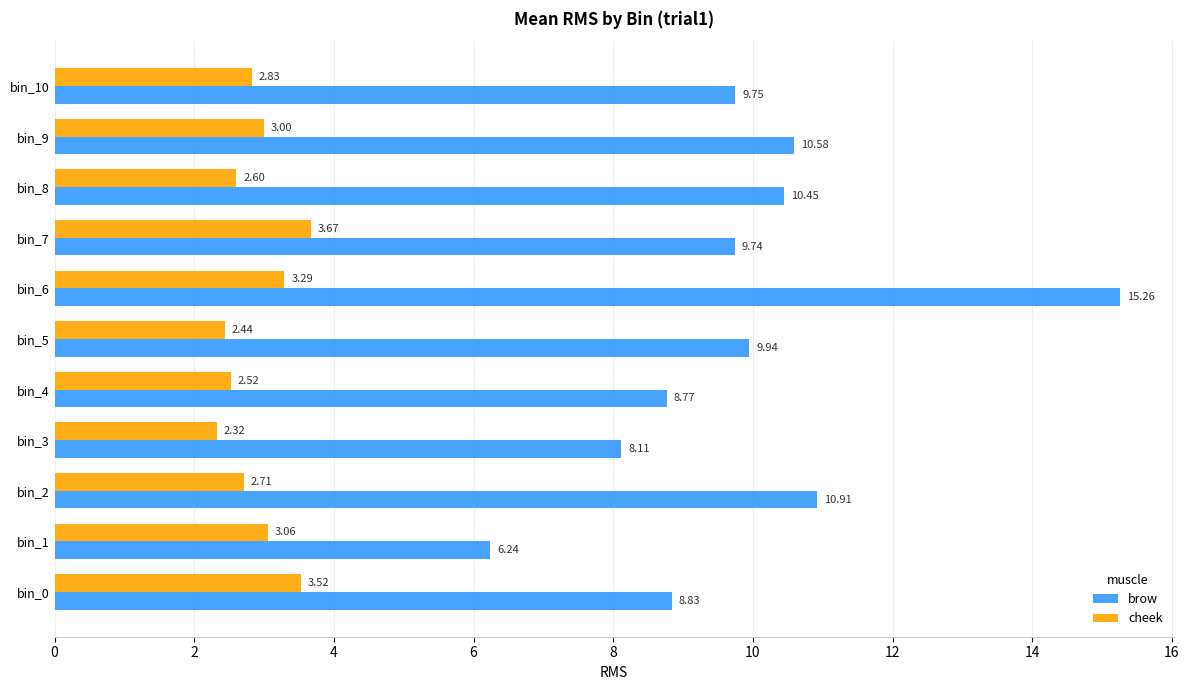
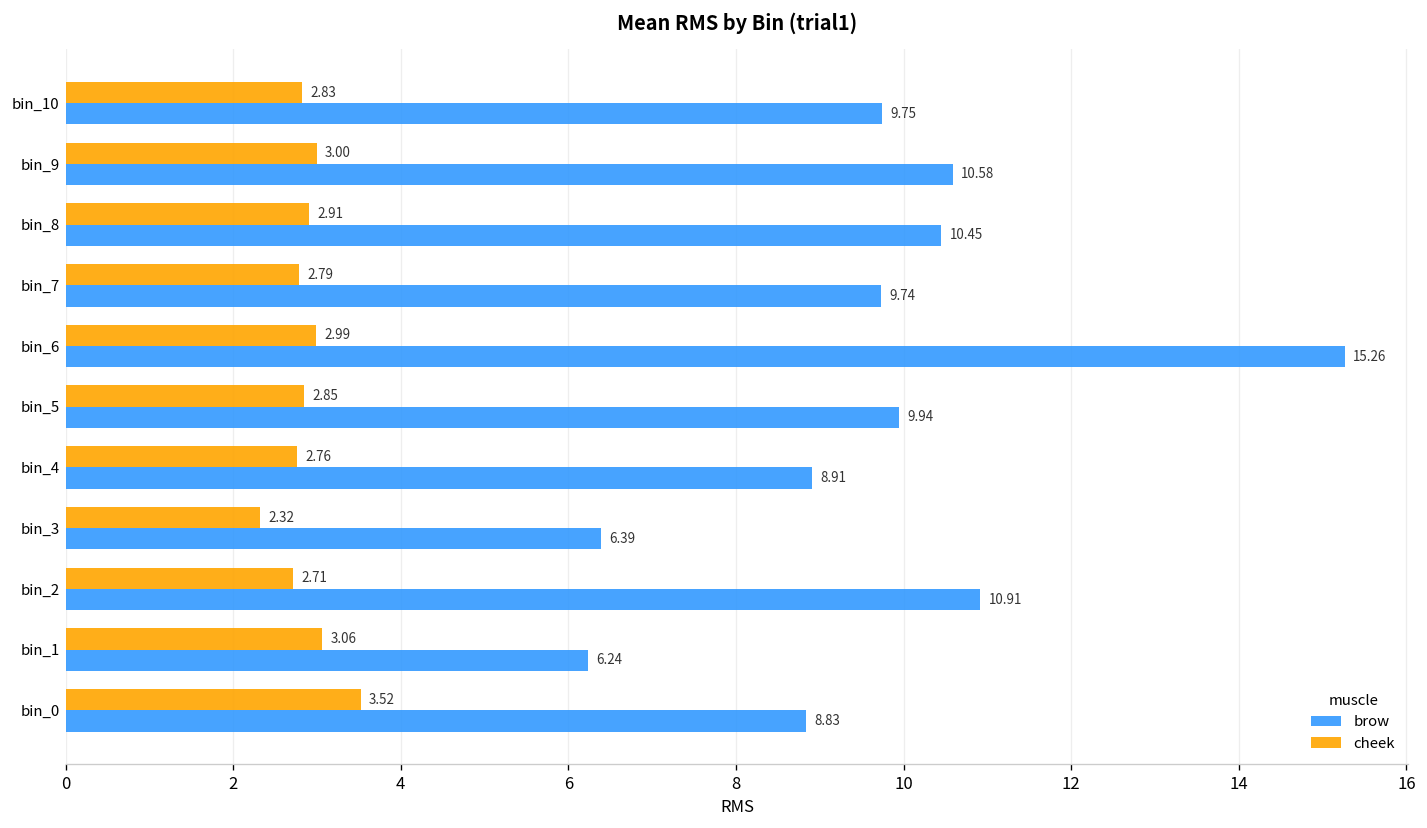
  {
    "brow": {
      "bin_10": 9.75,
      "bin_9": 10.58,
      "bin_8": 10.45,
      "bin_7": 9.74,
      "bin_6": 15.26,
      "bin_5": 9.94,
-     "bin_4": 8.77,
-     "bin_3": 8.11,
+     "bin_4": 8.91,
+     "bin_3": 6.39,
      "bin_2": 10.91,
      "bin_1": 6.24,
      "bin_0": 8.83
    },
    "cheek": {
      "bin_10": 2.83,
      "bin_9": 3.00,
-     "bin_8": 2.60,
-     "bin_7": 3.67,
-     "bin_6": 3.29,
-     "bin_5": 2.44,
-     "bin_4": 2.52,
+     "bin_8": 2.91,
+     "bin_7": 2.79,
+     "bin_6": 2.99,
+     "bin_5": 2.85,
+     "bin_4": 2.76,
      "bin_3": 2.32,
      "bin_2": 2.71,
      "bin_1": 3.06,
      "bin_0": 3.52
    }
  }
